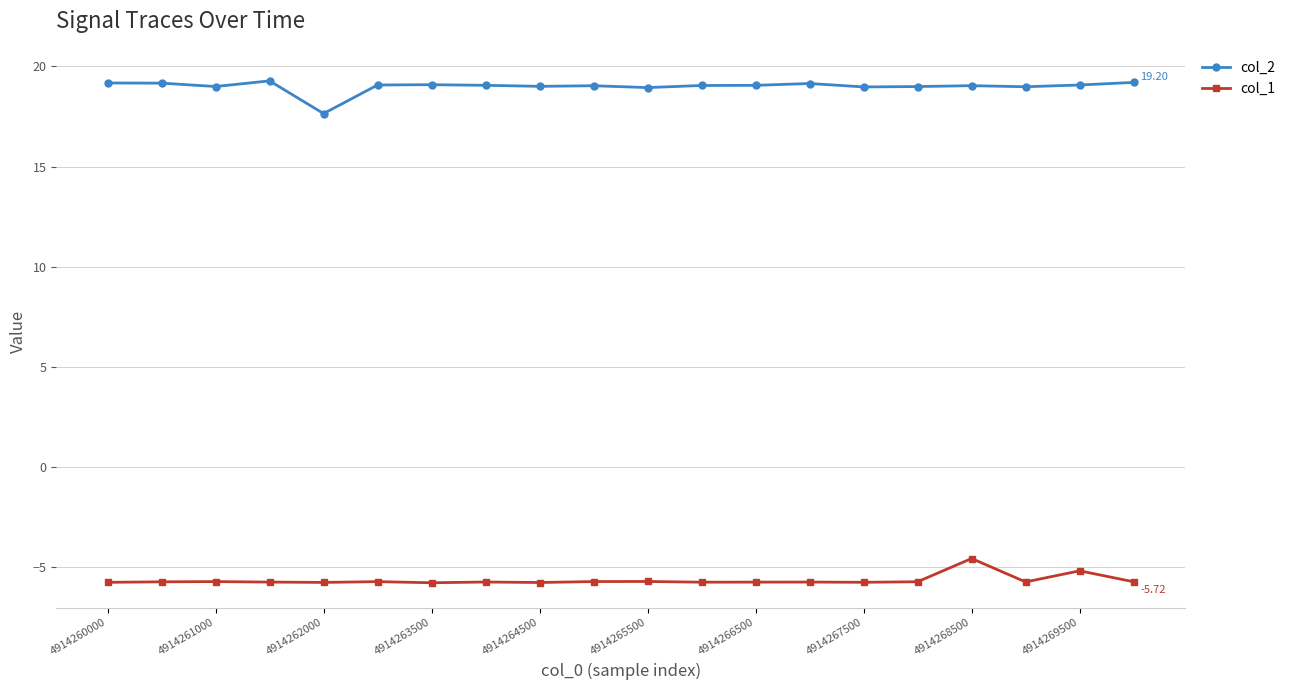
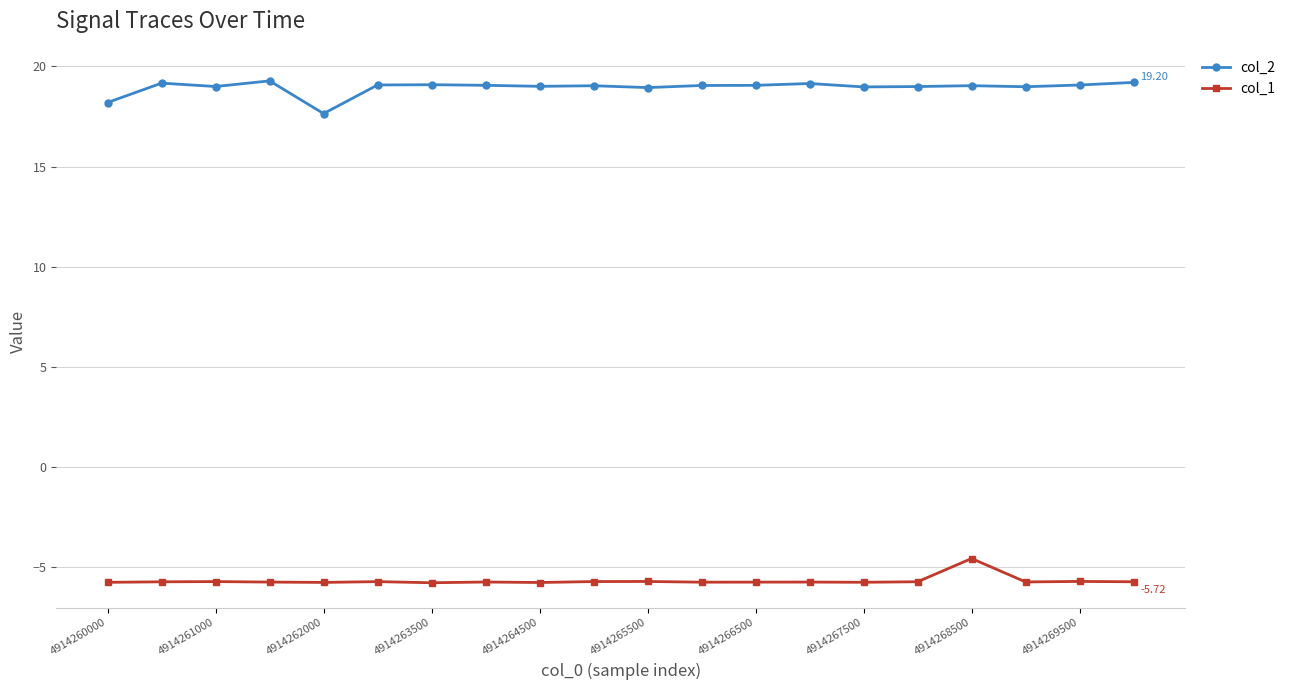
  {
    "col_2": {
-     "4914260000": 19.2,
+     "4914260000": 18.2,
      "4914261000": 19.0,
      "4914262000": 17.6,
      "4914263500": 19.1,
      "4914264500": 19.0,
      "4914265500": 18.9,
      "4914266500": 19.1,
      "4914267500": 19.0,
      "4914268500": 19.0,
      "4914269500": 19.1
    },
    "col_1": {
      "4914260000": -5.7,
      "4914261000": -5.7,
      "4914262000": -5.8,
      "4914263500": -5.8,
      "4914264500": -5.8,
      "4914265500": -5.7,
      "4914266500": -5.7,
      "4914267500": -5.7,
      "4914268500": -4.6,
-     "4914269500": -5.2
+     "4914269500": -5.7
    }
  }
